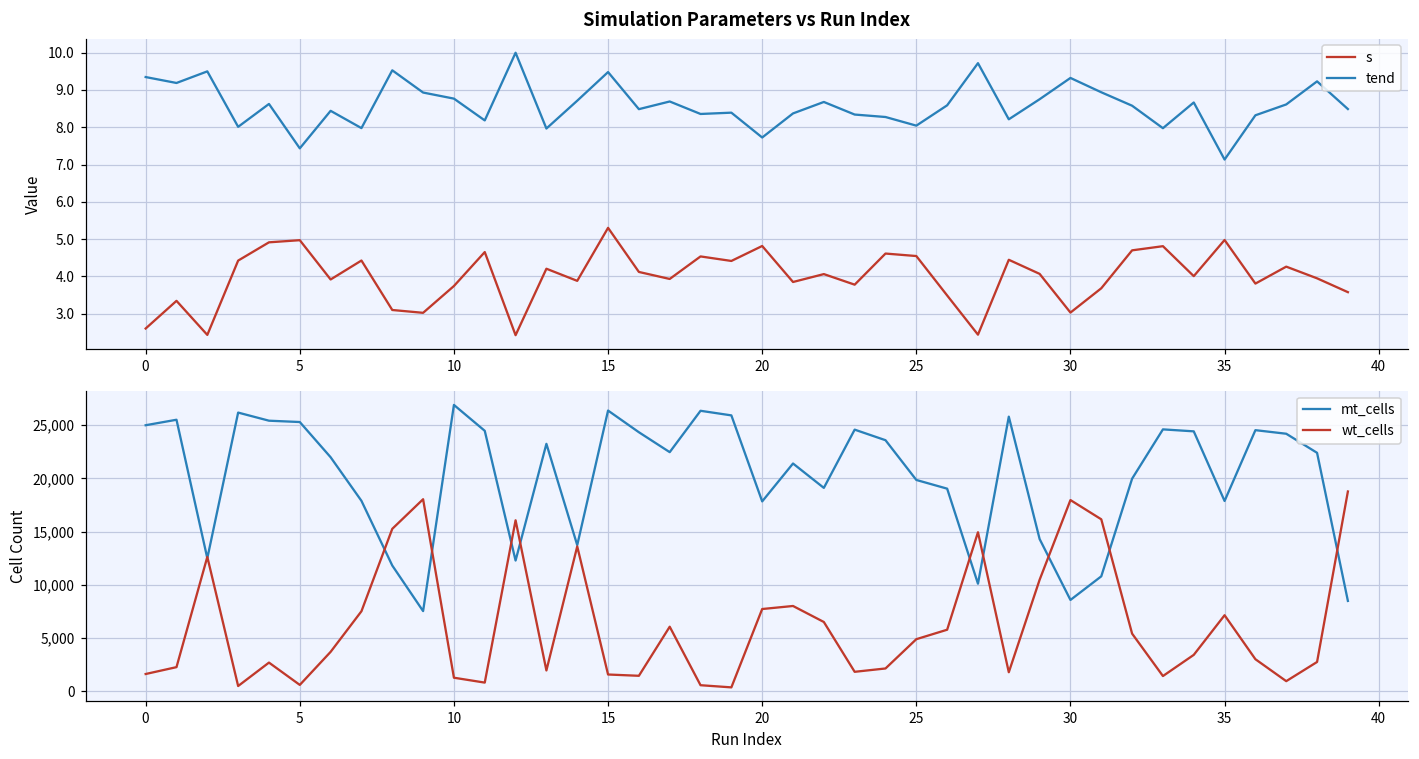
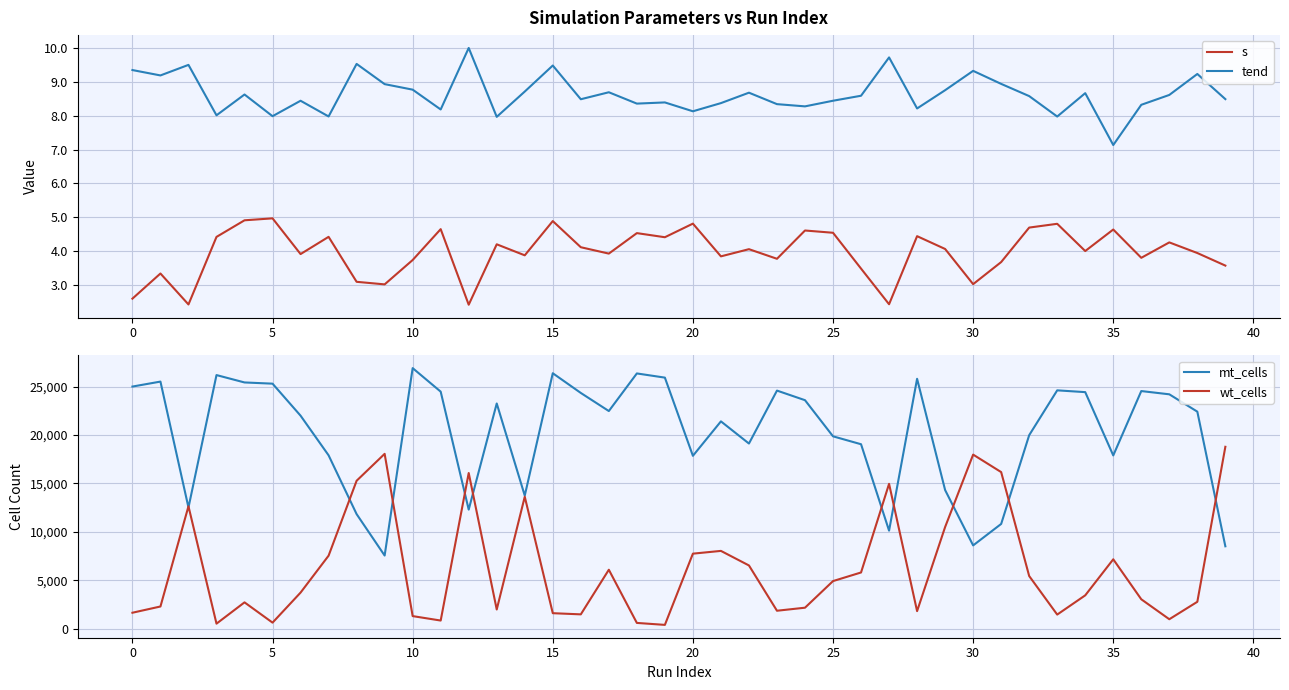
  {
    "Simulation Parameters vs Run Index": {
      "s": {
        "0": 2.6,
        "5": 5.0,
        "10": 3.7,
-       "15": 5.3,
+       "15": 4.9,
        "20": 4.8,
        "25": 4.5,
        "30": 3.0,
-       "35": 5.0
+       "35": 4.6
      },
      "tend": {
        "0": 9.3,
-       "5": 7.4,
+       "5": 8.0,
        "10": 8.8,
        "15": 9.5,
-       "20": 7.7,
-       "25": 8.0,
+       "20": 8.1,
+       "25": 8.4,
        "30": 9.3,
        "35": 7.1
      }
    }
  }
